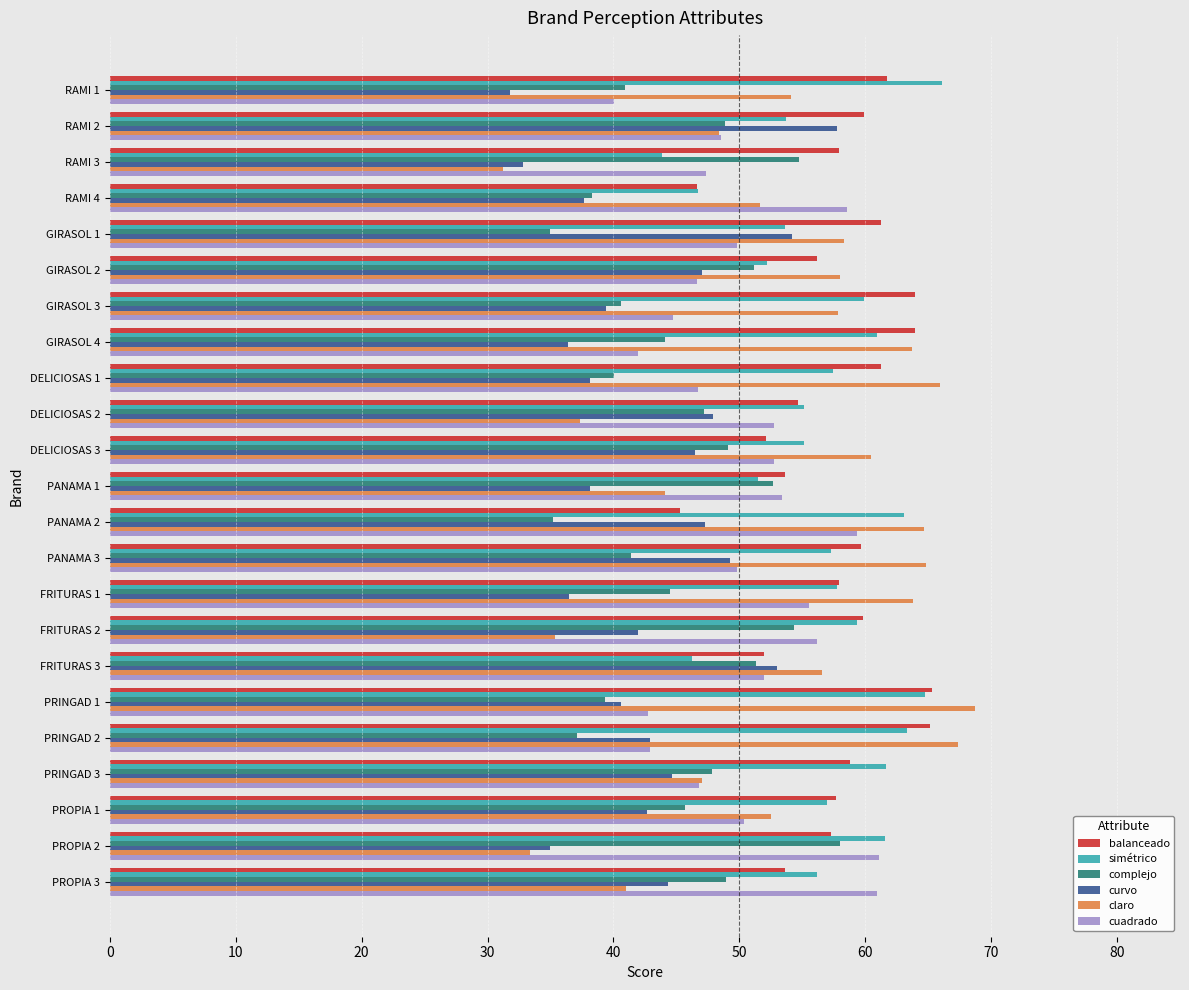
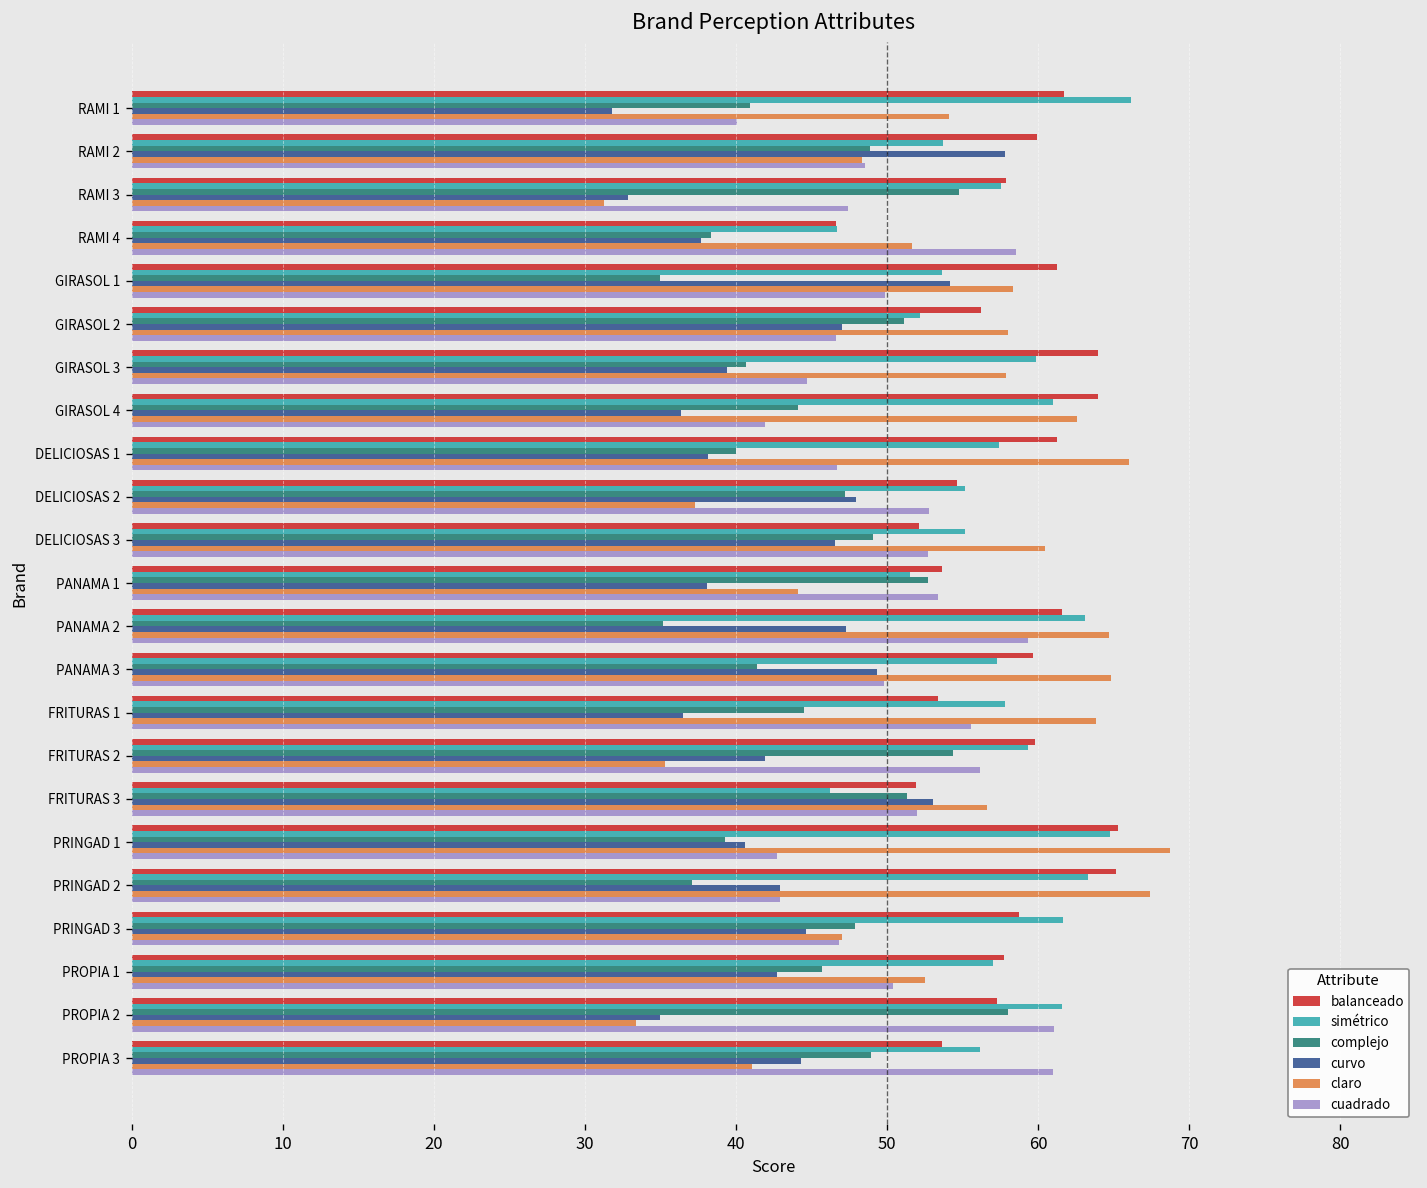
  {
    "balanceado": {
      "RAMI 1": 61.7,
      "RAMI 2": 59.9,
      "RAMI 3": 57.9,
      "RAMI 4": 46.6,
      "GIRASOL 1": 61.2,
      "GIRASOL 2": 56.2,
      "GIRASOL 3": 64.0,
      "GIRASOL 4": 64.0,
      "DELICIOSAS 1": 61.3,
      "DELICIOSAS 2": 54.6,
      "DELICIOSAS 3": 52.1,
      "PANAMA 1": 53.6,
-     "PANAMA 2": 45.3,
+     "PANAMA 2": 61.6,
      "PANAMA 3": 59.7,
-     "FRITURAS 1": 57.9,
+     "FRITURAS 1": 53.3,
      "FRITURAS 2": 59.8,
      "FRITURAS 3": 51.9,
      "PRINGAD 1": 65.3,
      "PRINGAD 2": 65.1,
      "PRINGAD 3": 58.8,
      "PROPIA 1": 57.7,
      "PROPIA 2": 57.3,
      "PROPIA 3": 53.7
    },
    "simétrico": {
      "RAMI 1": 66.1,
      "RAMI 2": 53.7,
-     "RAMI 3": 43.8,
+     "RAMI 3": 57.5,
      "RAMI 4": 46.7,
      "GIRASOL 1": 53.6,
      "GIRASOL 2": 52.2,
      "GIRASOL 3": 59.9,
      "GIRASOL 4": 61.0,
      "DELICIOSAS 1": 57.4,
      "DELICIOSAS 2": 55.1,
      "DELICIOSAS 3": 55.2,
      "PANAMA 1": 51.5,
      "PANAMA 2": 63.1,
      "PANAMA 3": 57.2,
      "FRITURAS 1": 57.8,
      "FRITURAS 2": 59.3,
      "FRITURAS 3": 46.2,
      "PRINGAD 1": 64.7,
      "PRINGAD 2": 63.3,
      "PRINGAD 3": 61.7,
      "PROPIA 1": 57.0,
      "PROPIA 2": 61.6,
      "PROPIA 3": 56.1
    },
    "claro": {
      "RAMI 1": 54.1,
      "RAMI 2": 48.4,
      "RAMI 3": 31.3,
      "RAMI 4": 51.7,
      "GIRASOL 1": 58.3,
      "GIRASOL 2": 58.0,
      "GIRASOL 3": 57.8,
-     "GIRASOL 4": 63.7,
+     "GIRASOL 4": 62.6,
      "DELICIOSAS 1": 66.0,
      "DELICIOSAS 2": 37.3,
      "DELICIOSAS 3": 60.5,
      "PANAMA 1": 44.1,
      "PANAMA 2": 64.7,
      "PANAMA 3": 64.8,
      "FRITURAS 1": 63.8,
      "FRITURAS 2": 35.3,
      "FRITURAS 3": 56.6,
      "PRINGAD 1": 68.7,
      "PRINGAD 2": 67.4,
      "PRINGAD 3": 47.0,
      "PROPIA 1": 52.5,
      "PROPIA 2": 33.4,
      "PROPIA 3": 41.0
    },
    "cuadrado": {
      "RAMI 1": 40.1,
      "RAMI 2": 48.5,
      "RAMI 3": 47.4,
      "RAMI 4": 58.5,
      "GIRASOL 1": 49.8,
      "GIRASOL 2": 46.6,
      "GIRASOL 3": 44.7,
      "GIRASOL 4": 41.9,
      "DELICIOSAS 1": 46.7,
      "DELICIOSAS 2": 52.7,
      "DELICIOSAS 3": 52.7,
      "PANAMA 1": 53.4,
      "PANAMA 2": 59.3,
      "PANAMA 3": 49.8,
      "FRITURAS 1": 55.5,
      "FRITURAS 2": 56.2,
      "FRITURAS 3": 51.9,
      "PRINGAD 1": 42.7,
      "PRINGAD 2": 42.9,
      "PRINGAD 3": 46.8,
      "PROPIA 1": 50.4,
      "PROPIA 2": 61.1,
      "PROPIA 3": 61.0
    }
  }
